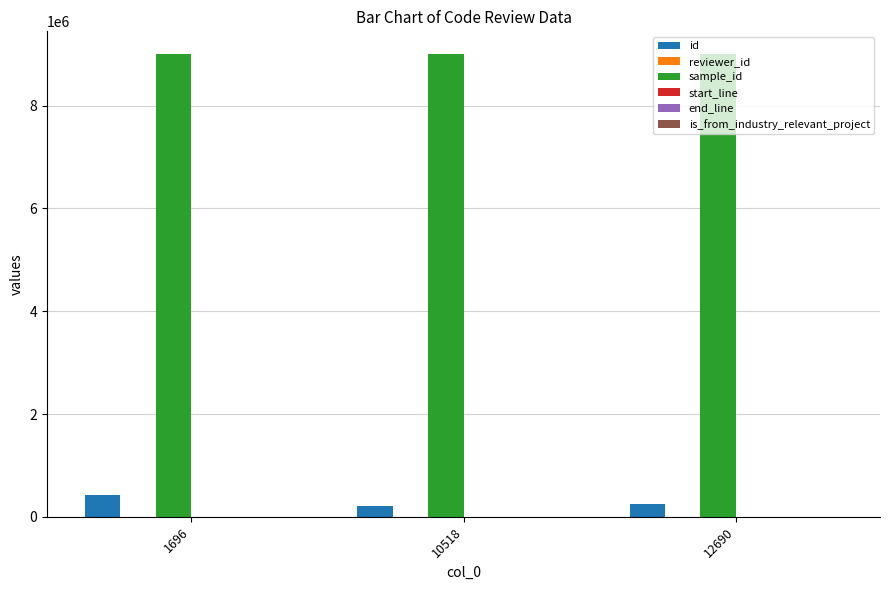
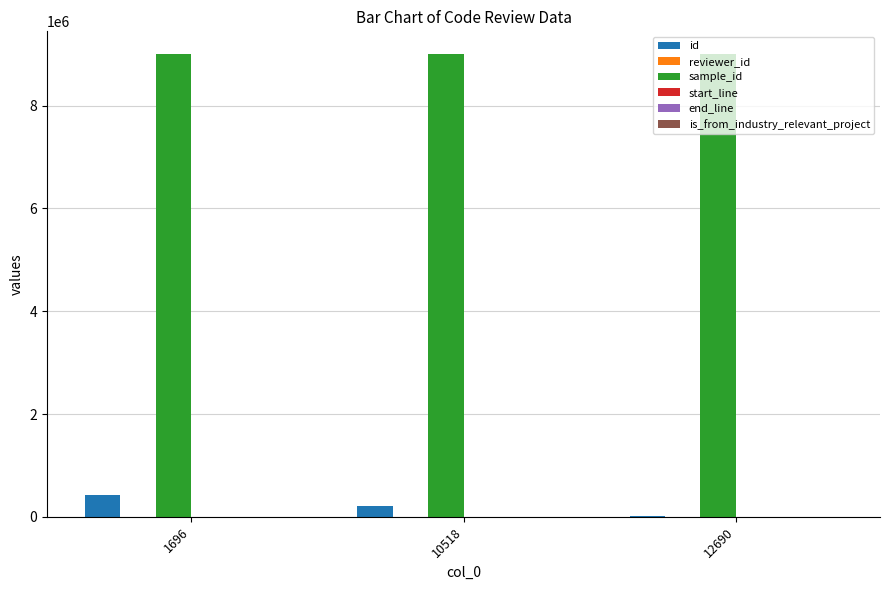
  {
    "id": {
      "1696": 400000,
      "10518": 200000,
-     "12690": 200000
+     "12690": 0
    },
    "sample_id": {
      "1696": 9000000,
      "10518": 9000000
    }
  }
